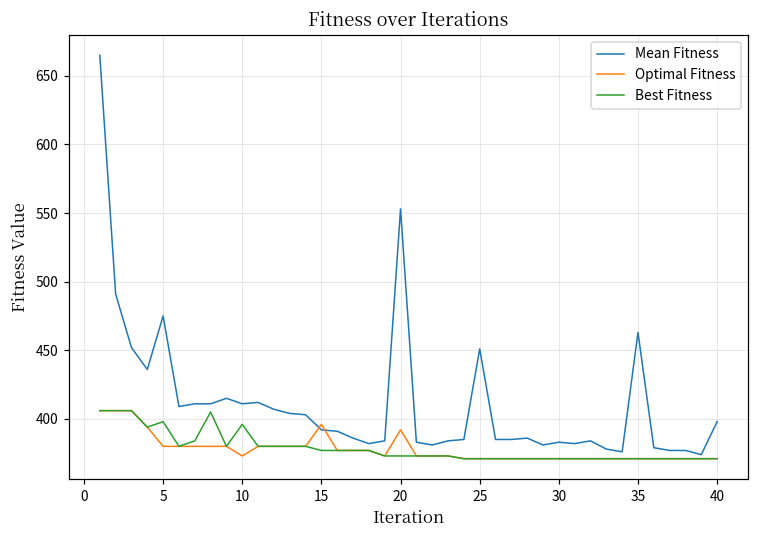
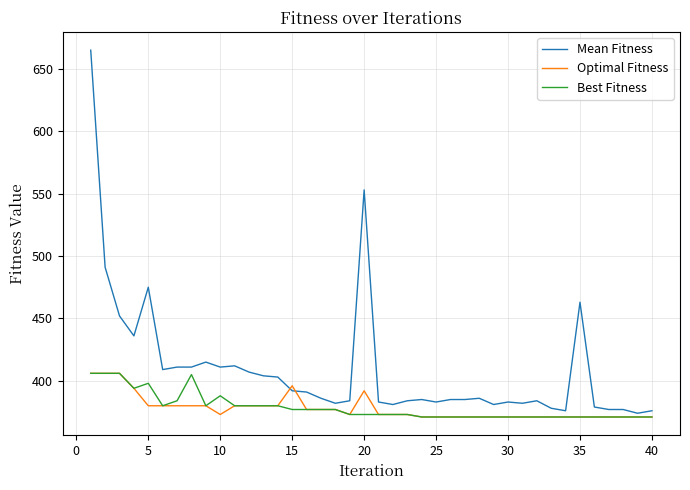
  {
    "Mean Fitness": {
      "5": 475,
      "10": 411,
      "15": 392,
      "20": 553,
-     "25": 451,
+     "25": 383,
      "30": 383,
      "35": 463,
-     "40": 398
+     "40": 376
    },
    "Optimal Fitness": {
      "5": 380,
      "10": 373,
      "15": 396,
      "20": 392
    },
    "Best Fitness": {
      "5": 398,
-     "10": 396,
+     "10": 388,
      "15": 377,
      "20": 373
    }
  }
